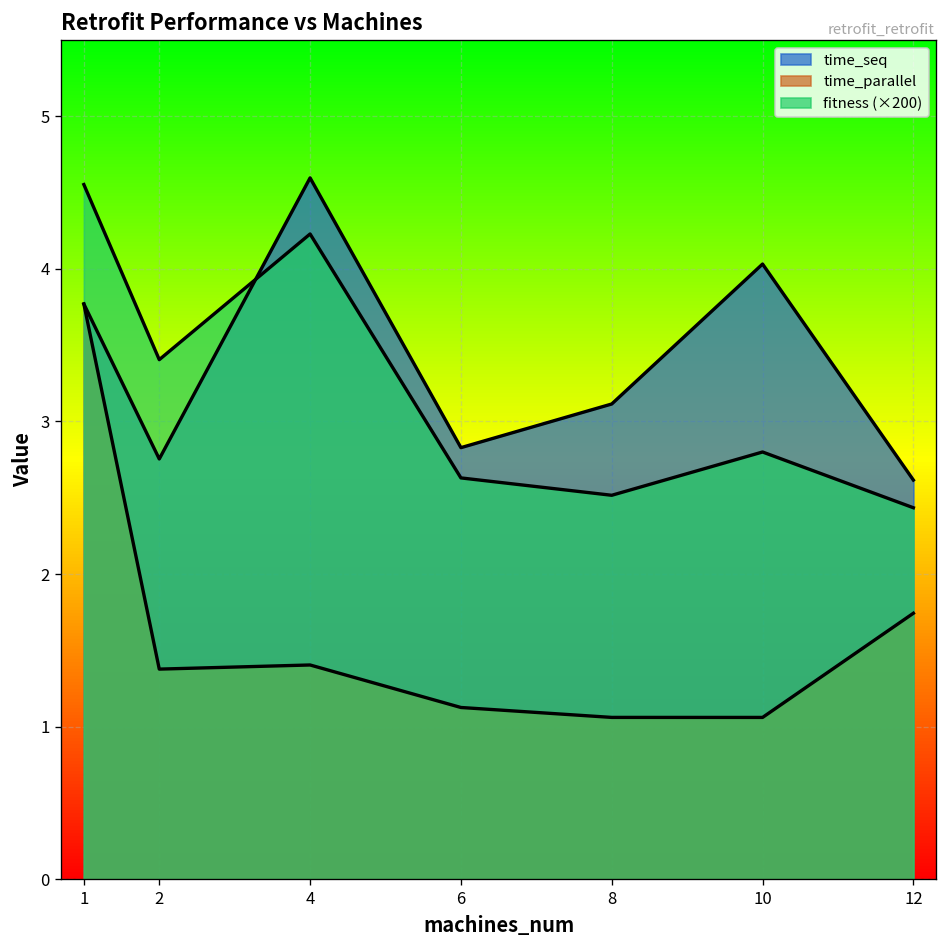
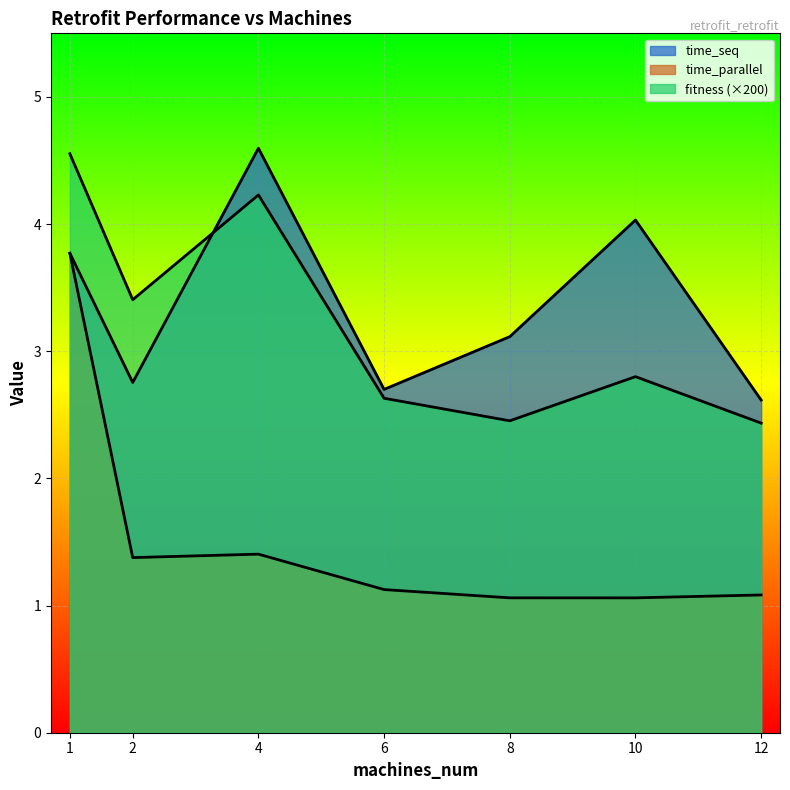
  {
    "time_seq": {
      "2": 2.75,
      "4": 4.60,
-     "6": 2.83,
+     "6": 2.70,
      "8": 3.11,
      "10": 4.03,
      "12": 2.62
    },
    "time_parallel": {
      "2": 1.38,
      "4": 1.40,
      "6": 1.13,
      "8": 1.06,
      "10": 1.06,
-     "12": 1.74
+     "12": 1.08
    },
    "fitness (×200)": {
      "1": 4.55,
      "2": 3.41,
      "4": 4.23,
      "6": 2.63,
-     "8": 2.52,
+     "8": 2.45,
      "10": 2.80,
      "12": 2.43
    }
  }
